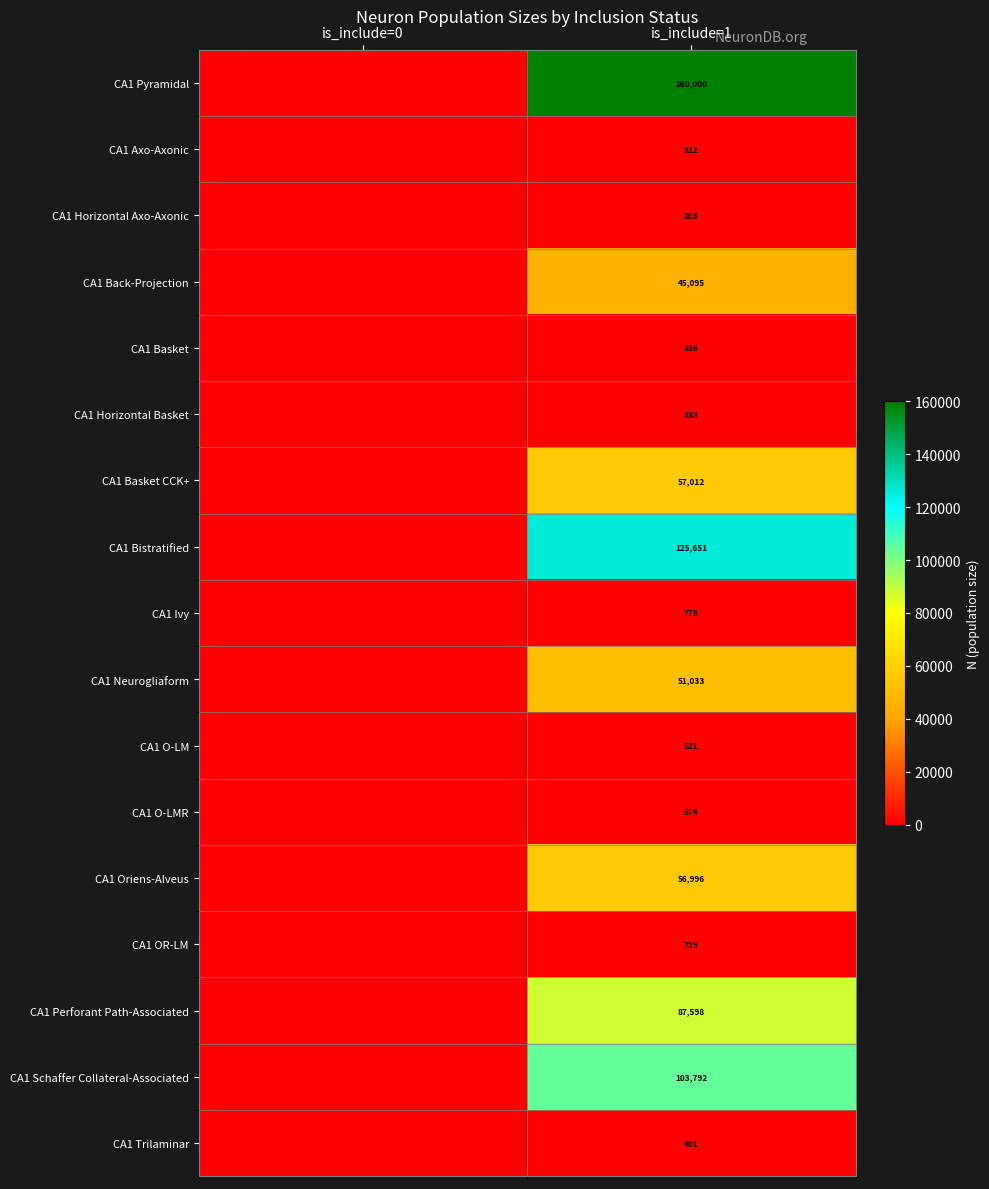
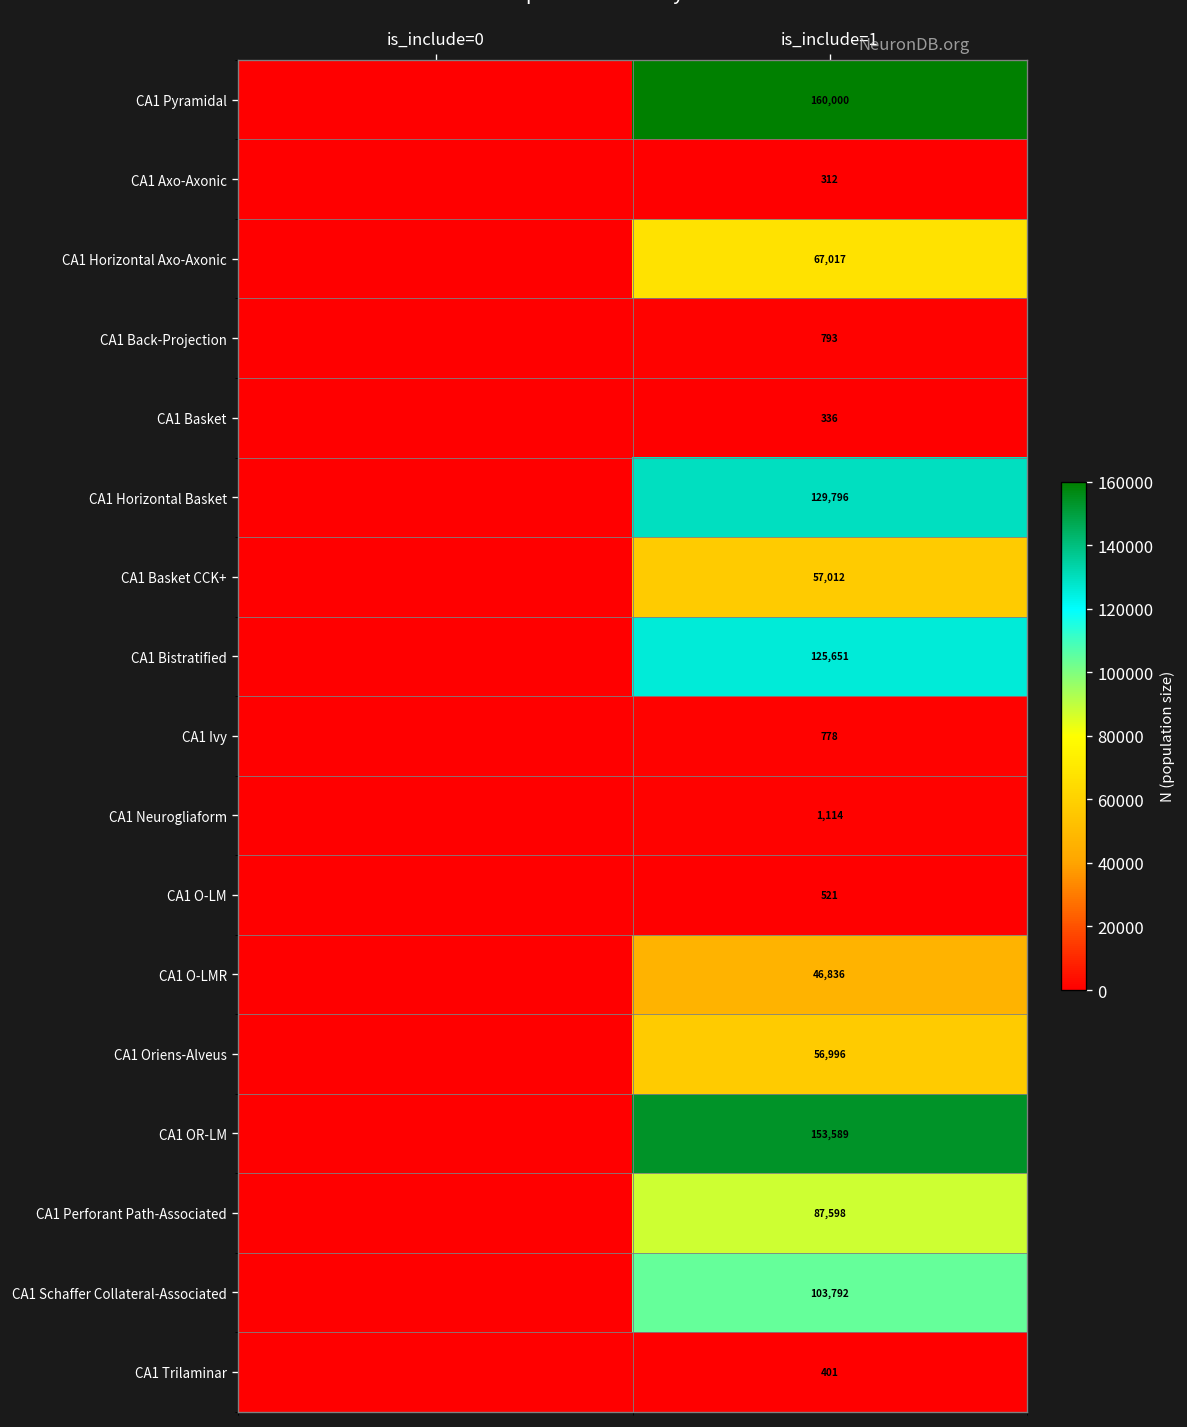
  {
    "CA1 Pyramidal": {
      "is_include=1": "160,000"
    },
    "CA1 Axo-Axonic": {
      "is_include=1": "312"
    },
    "CA1 Horizontal Axo-Axonic": {
-     "is_include=1": "203"
+     "is_include=1": "67,017"
    },
    "CA1 Back-Projection": {
-     "is_include=1": "45,095"
+     "is_include=1": "793"
    },
    "CA1 Basket": {
      "is_include=1": "336"
    },
    "CA1 Horizontal Basket": {
-     "is_include=1": "333"
+     "is_include=1": "129,796"
    },
    "CA1 Basket CCK+": {
      "is_include=1": "57,012"
    },
    "CA1 Bistratified": {
      "is_include=1": "125,651"
    },
    "CA1 Ivy": {
      "is_include=1": "778"
    },
    "CA1 Neurogliaform": {
-     "is_include=1": "51,033"
+     "is_include=1": "1,114"
    },
    "CA1 O-LM": {
      "is_include=1": "521"
    },
    "CA1 O-LMR": {
-     "is_include=1": "574"
+     "is_include=1": "46,836"
    },
    "CA1 Oriens-Alveus": {
      "is_include=1": "56,996"
    },
    "CA1 OR-LM": {
-     "is_include=1": "729"
+     "is_include=1": "153,589"
    },
    "CA1 Perforant Path-Associated": {
      "is_include=1": "87,598"
    },
    "CA1 Schaffer Collateral-Associated": {
      "is_include=1": "103,792"
    },
    "CA1 Trilaminar": {
      "is_include=1": "401"
    }
  }
